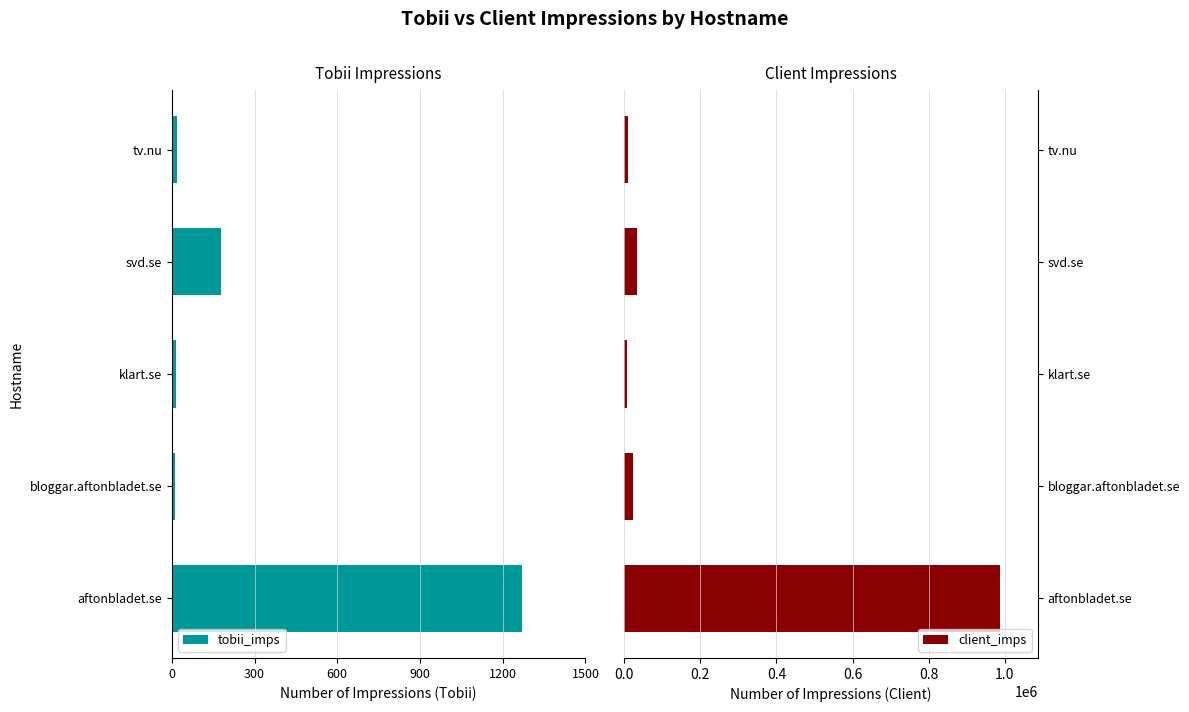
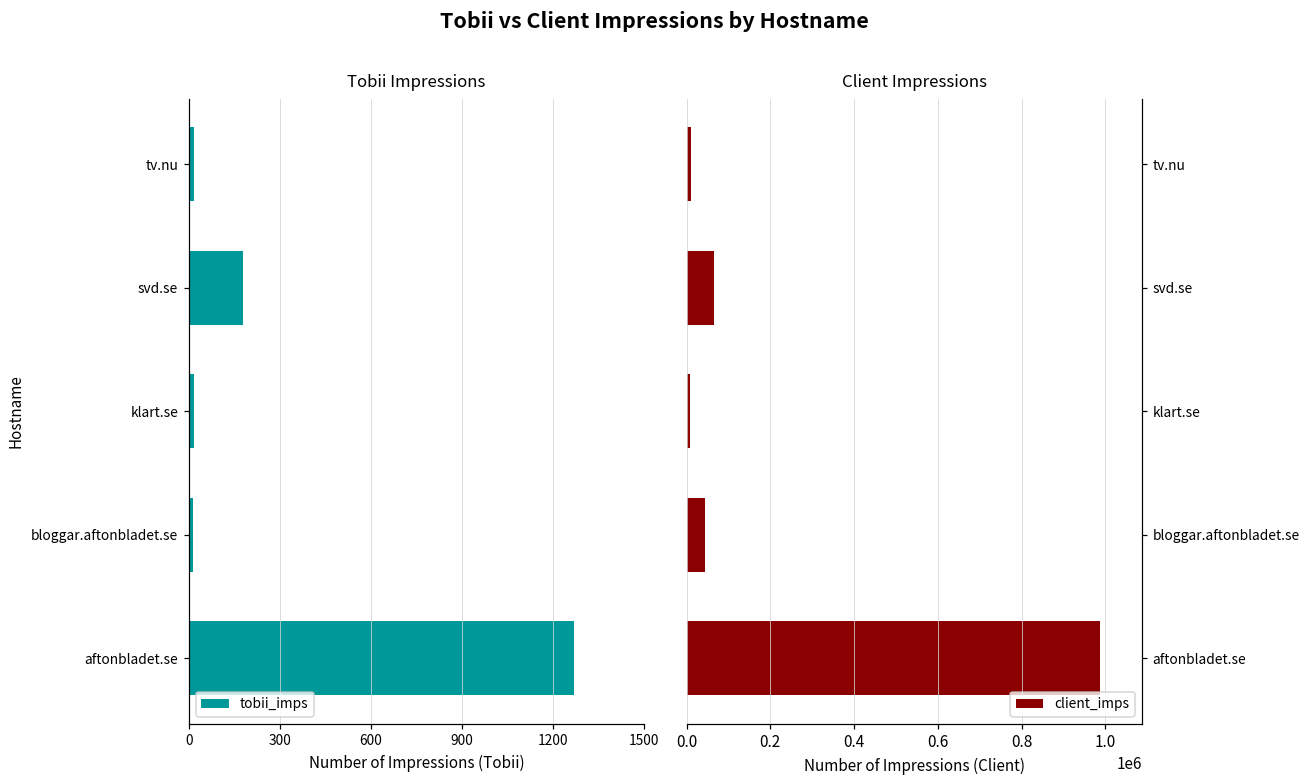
  {
    "Client Impressions": {
      "tv.nu": 10000,
-     "svd.se": 30000,
+     "svd.se": 70000,
      "klart.se": 10000,
-     "bloggar.aftonbladet.se": 20000,
+     "bloggar.aftonbladet.se": 40000,
      "aftonbladet.se": 990000
    }
  }
